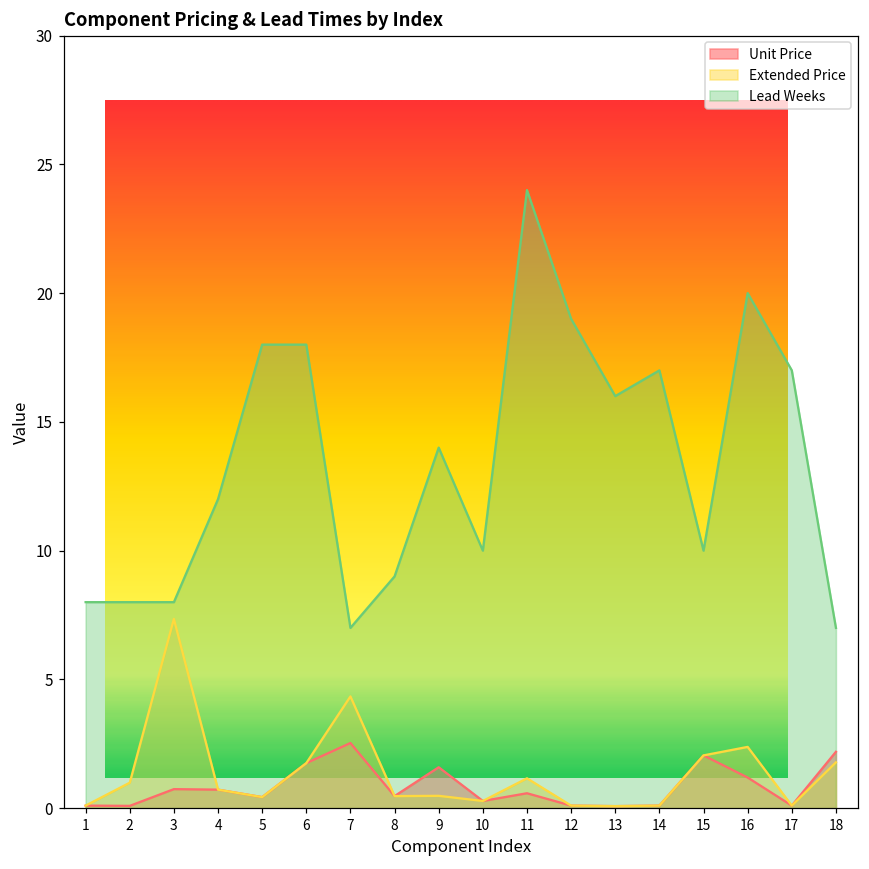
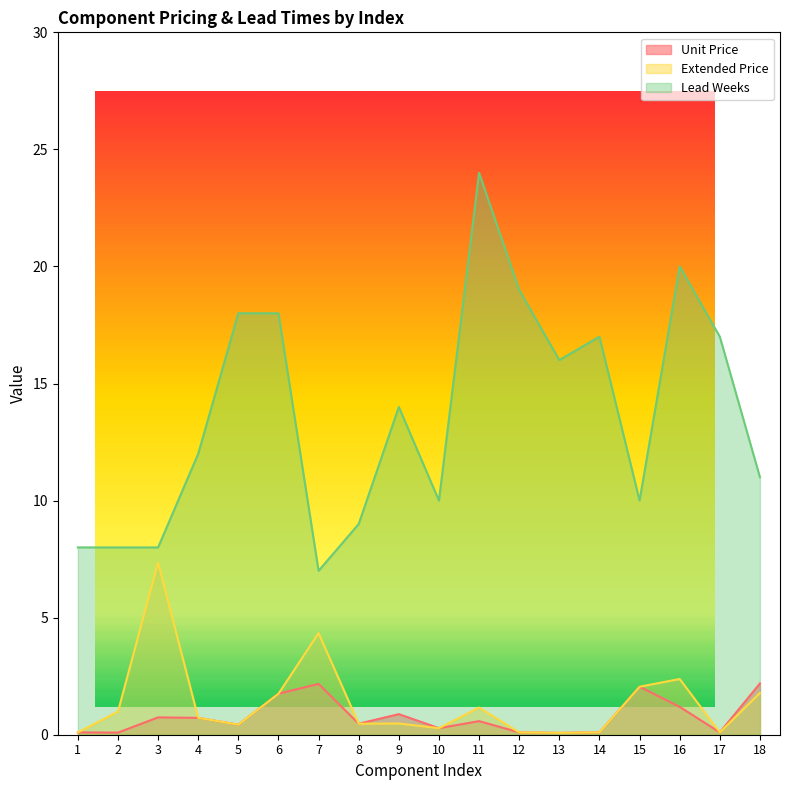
  {
    "Component Pricing & Lead Times by Index": {
      "Unit Price": {
        "2": 0.1,
        "3": 0.7,
-       "7": 2.5,
-       "9": 1.6,
+       "7": 2.2,
+       "9": 0.9,
        "11": 0.6,
        "16": 1.2,
        "18": 2.2
      },
      "Extended Price": {
        "2": 1.0,
        "3": 7.4,
        "7": 4.3,
        "9": 0.5,
        "11": 1.2,
        "16": 2.4,
        "18": 1.8
      },
      "Lead Weeks": {
        "1": 8,
        "2": 8,
        "3": 8,
        "4": 12,
        "5": 18,
        "6": 18,
        "7": 7,
        "8": 9,
        "9": 14,
        "10": 10,
        "11": 24,
        "12": 19,
        "13": 16,
        "14": 17,
        "15": 10,
        "16": 20,
        "17": 17,
-       "18": 7
+       "18": 11
      }
    }
  }
